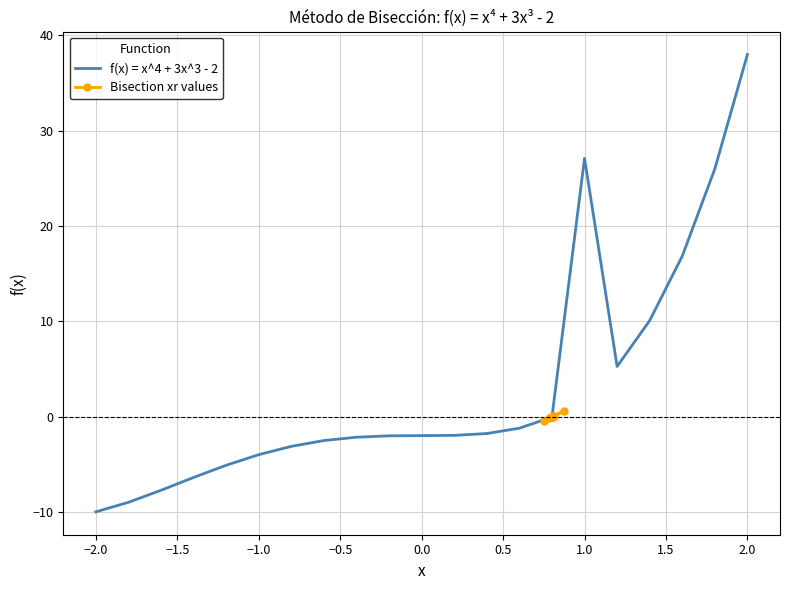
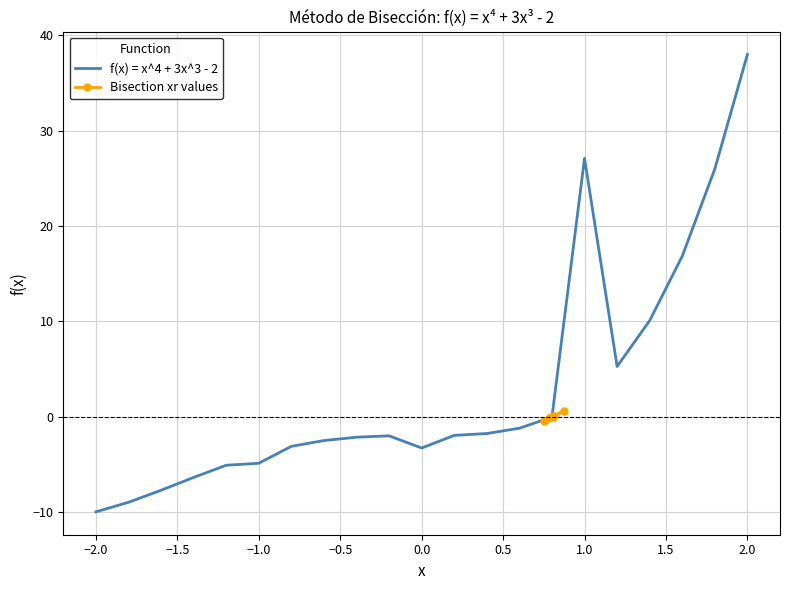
  {
    "f(x) = x^4 + 3x^3 - 2": {
      "−2.0": -10,
-     "−1.0": -4,
-     "0.0": -2,
+     "−1.0": -5,
+     "0.0": -3,
      "1.0": 27,
      "2.0": 38
    }
  }
